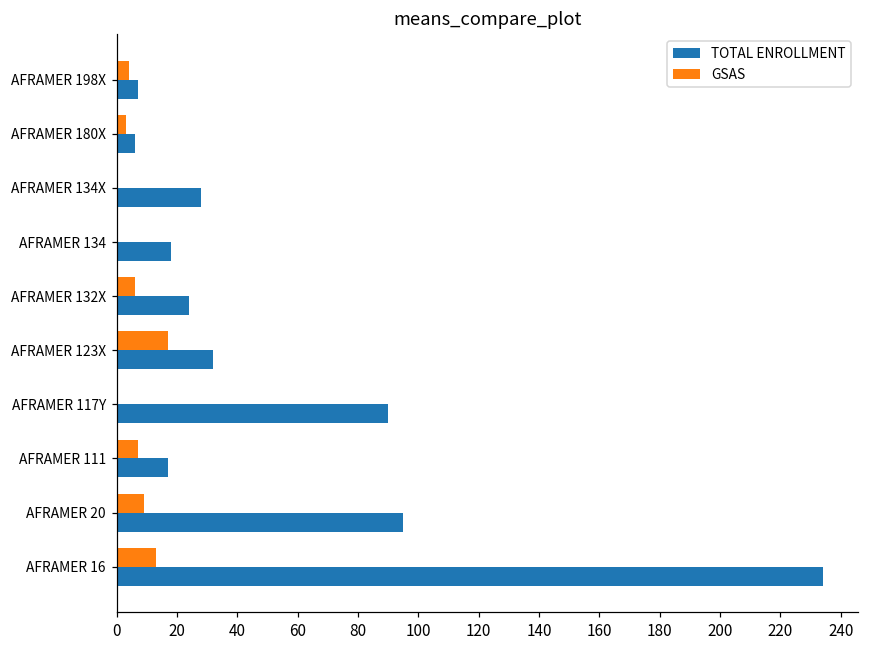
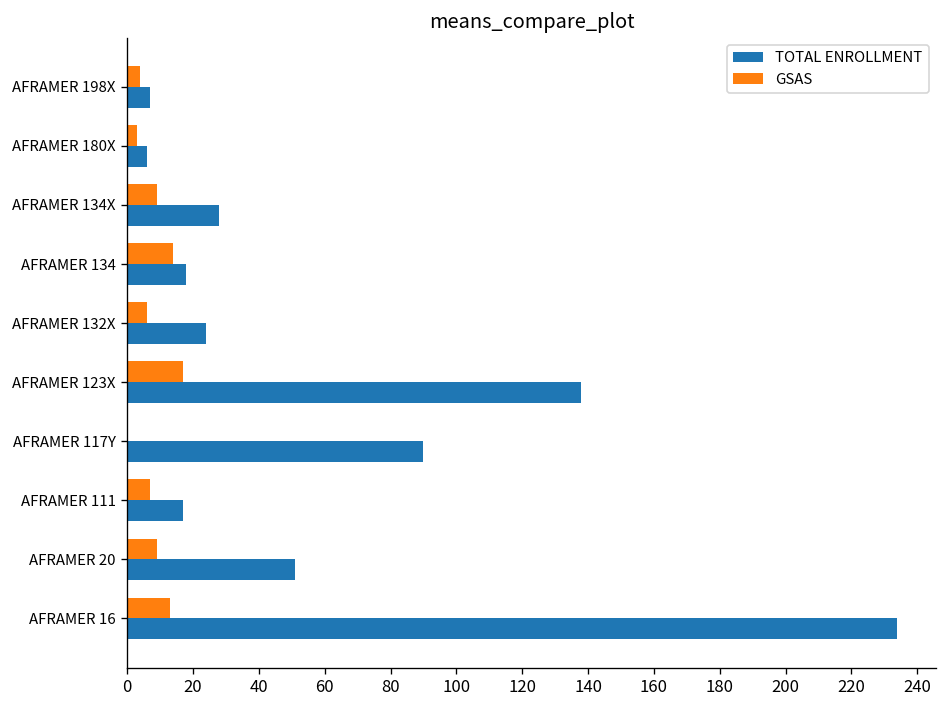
  {
    "TOTAL ENROLLMENT": {
      "AFRAMER 198X": 7,
      "AFRAMER 180X": 6,
      "AFRAMER 134X": 28,
      "AFRAMER 134": 18,
      "AFRAMER 132X": 24,
-     "AFRAMER 123X": 32,
+     "AFRAMER 123X": 138,
      "AFRAMER 117Y": 90,
      "AFRAMER 111": 17,
-     "AFRAMER 20": 95,
+     "AFRAMER 20": 51,
      "AFRAMER 16": 234
    },
    "GSAS": {
      "AFRAMER 198X": 4,
      "AFRAMER 180X": 3,
-     "AFRAMER 134X": 0,
-     "AFRAMER 134": 0,
+     "AFRAMER 134X": 9,
+     "AFRAMER 134": 14,
      "AFRAMER 132X": 6,
      "AFRAMER 123X": 17,
      "AFRAMER 117Y": 0,
      "AFRAMER 111": 7,
      "AFRAMER 20": 9,
      "AFRAMER 16": 13
    }
  }
